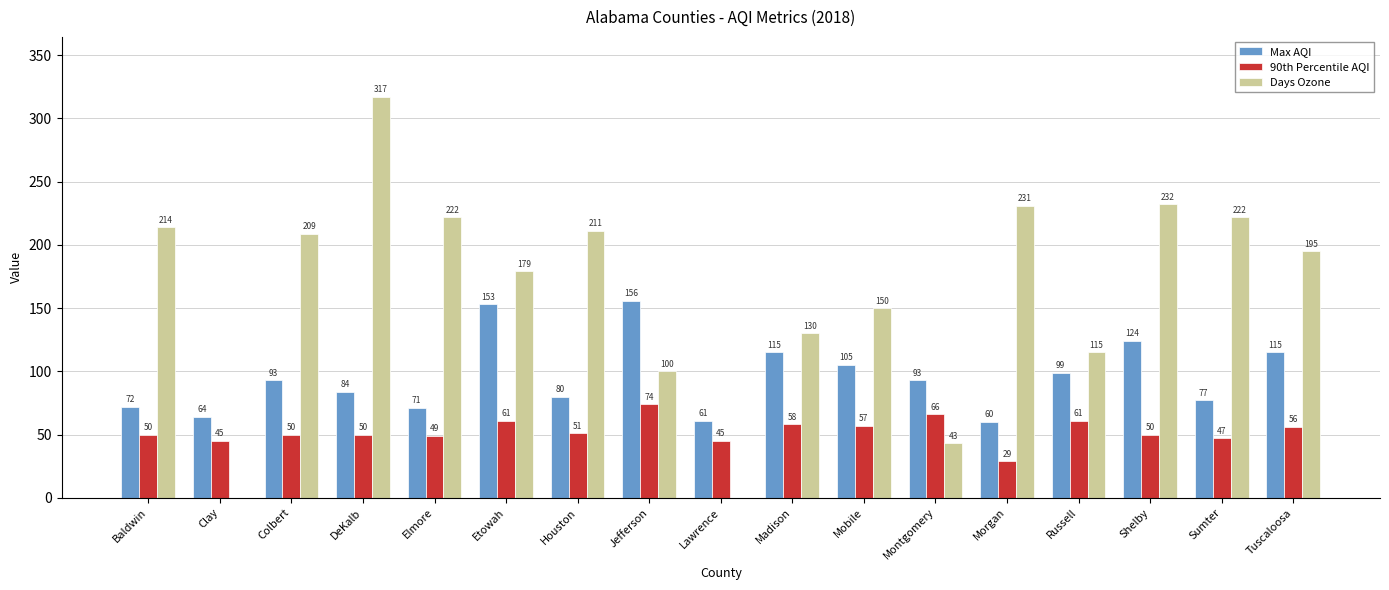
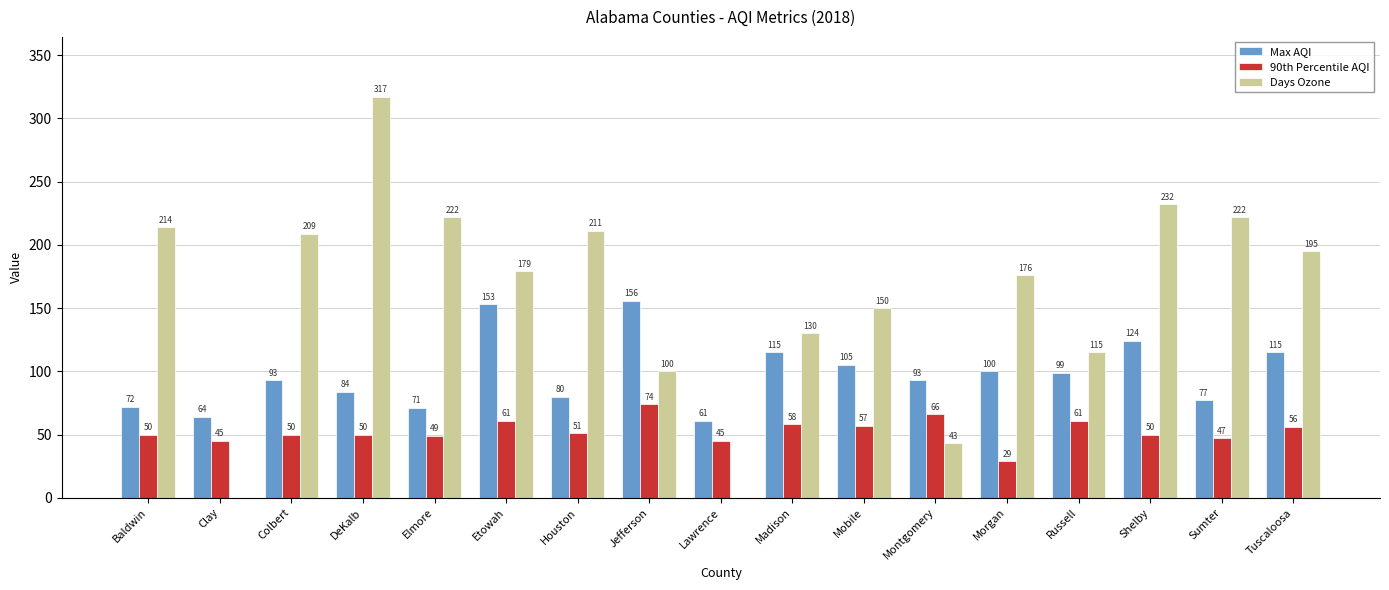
  {
    "Max AQI": {
      "Baldwin": 72,
      "Clay": 64,
      "Colbert": 93,
      "DeKalb": 84,
      "Elmore": 71,
      "Etowah": 153,
      "Houston": 80,
      "Jefferson": 156,
      "Lawrence": 61,
      "Madison": 115,
      "Mobile": 105,
      "Montgomery": 93,
-     "Morgan": 60,
+     "Morgan": 100,
      "Russell": 99,
      "Shelby": 124,
      "Sumter": 77,
      "Tuscaloosa": 115
    },
    "90th Percentile AQI": {
      "Baldwin": 50,
      "Clay": 45,
      "Colbert": 50,
      "DeKalb": 50,
      "Elmore": 49,
      "Etowah": 61,
      "Houston": 51,
      "Jefferson": 74,
      "Lawrence": 45,
      "Madison": 58,
      "Mobile": 57,
      "Montgomery": 66,
      "Morgan": 29,
      "Russell": 61,
      "Shelby": 50,
      "Sumter": 47,
      "Tuscaloosa": 56
    },
    "Days Ozone": {
      "Baldwin": 214,
      "Colbert": 209,
      "DeKalb": 317,
      "Elmore": 222,
      "Etowah": 179,
      "Houston": 211,
      "Jefferson": 100,
      "Madison": 130,
      "Mobile": 150,
      "Montgomery": 43,
-     "Morgan": 231,
+     "Morgan": 176,
      "Russell": 115,
      "Shelby": 232,
      "Sumter": 222,
      "Tuscaloosa": 195
    }
  }
